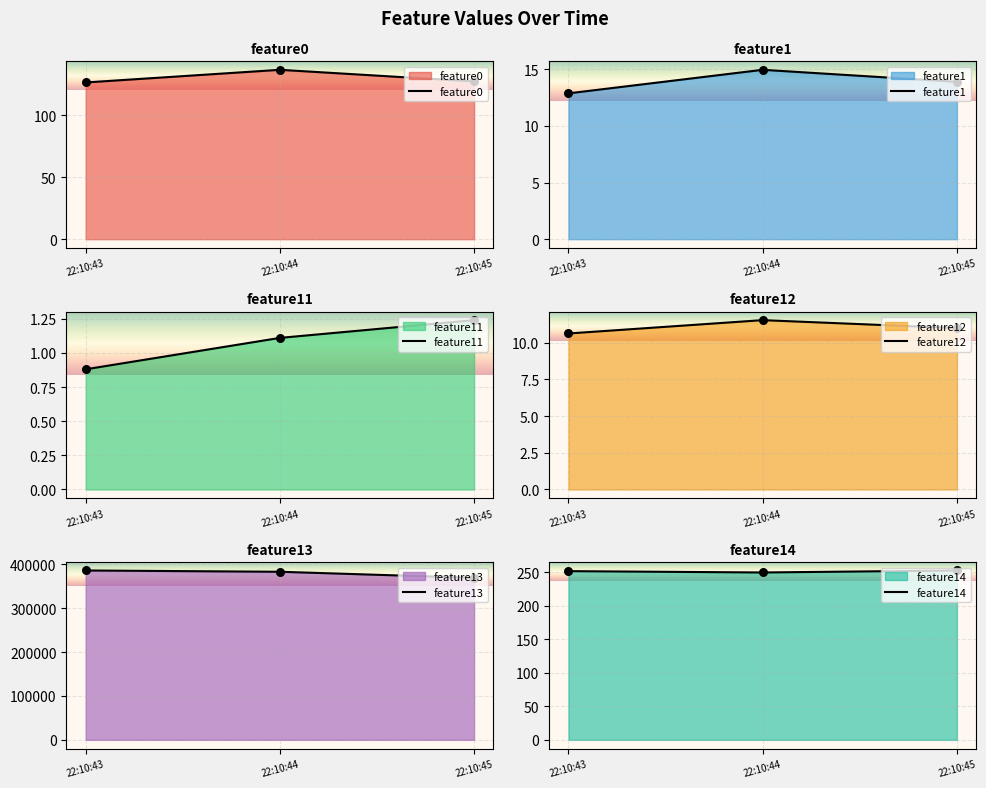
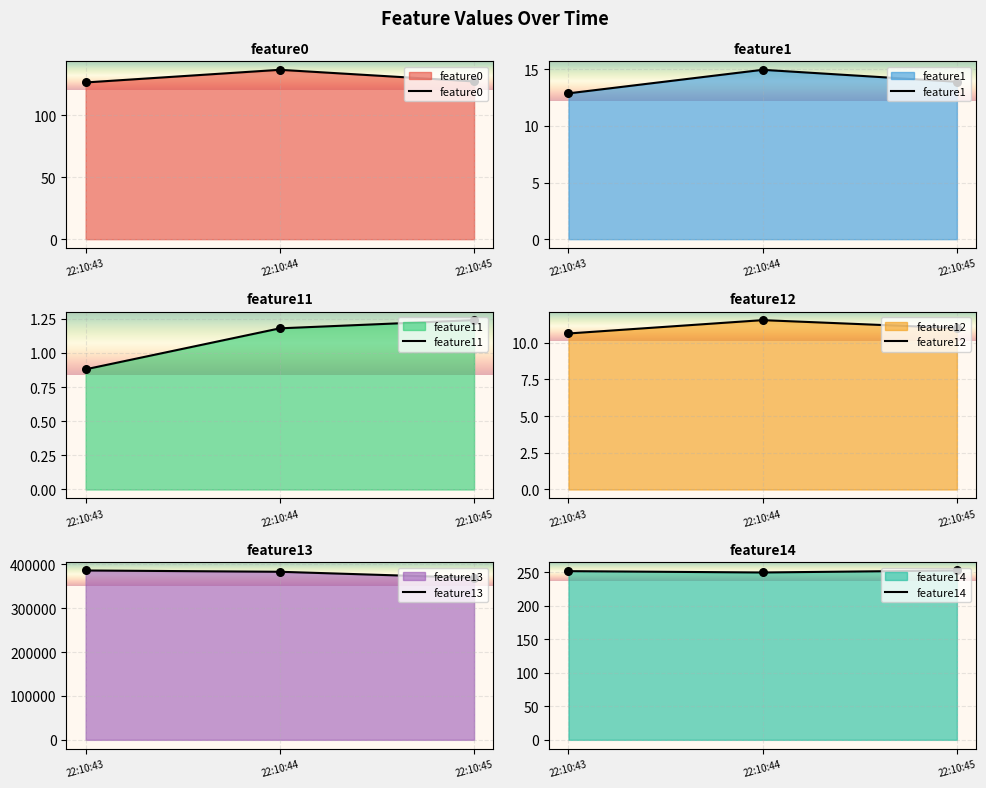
  {
    "feature0": {
      "22:10:43": 127,
      "22:10:44": 137
    },
    "feature1": {
      "22:10:43": 12.9,
      "22:10:44": 15.0
    },
    "feature11": {
      "22:10:43": 0.88,
-     "22:10:44": 1.11
+     "22:10:44": 1.18
    },
    "feature12": {
      "22:10:43": 10.6,
      "22:10:44": 11.5
    },
    "feature13": {
      "22:10:43": 390000,
      "22:10:44": 380000
    },
    "feature14": {
      "22:10:43": 250,
      "22:10:44": 250
    }
  }
